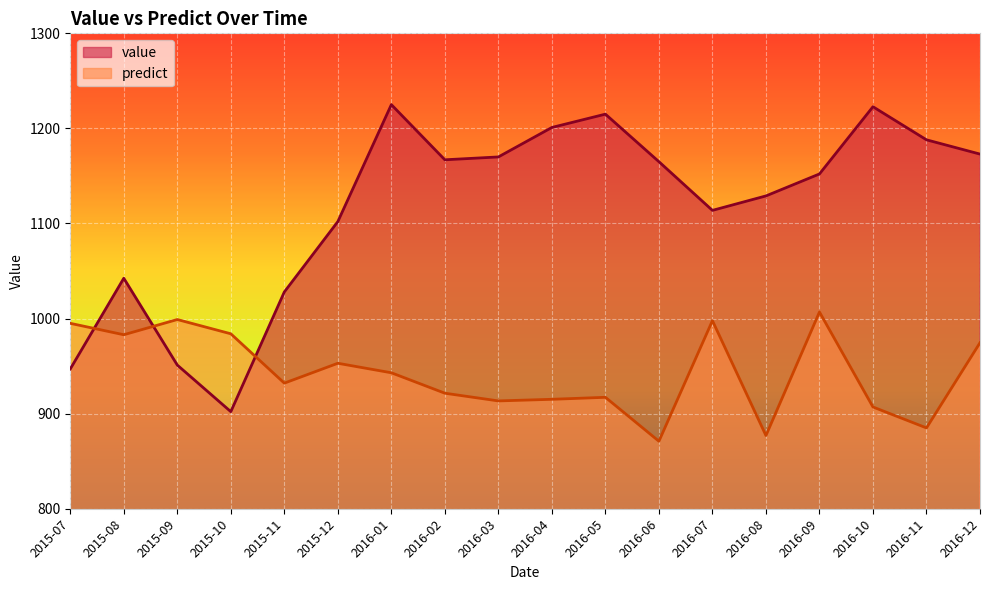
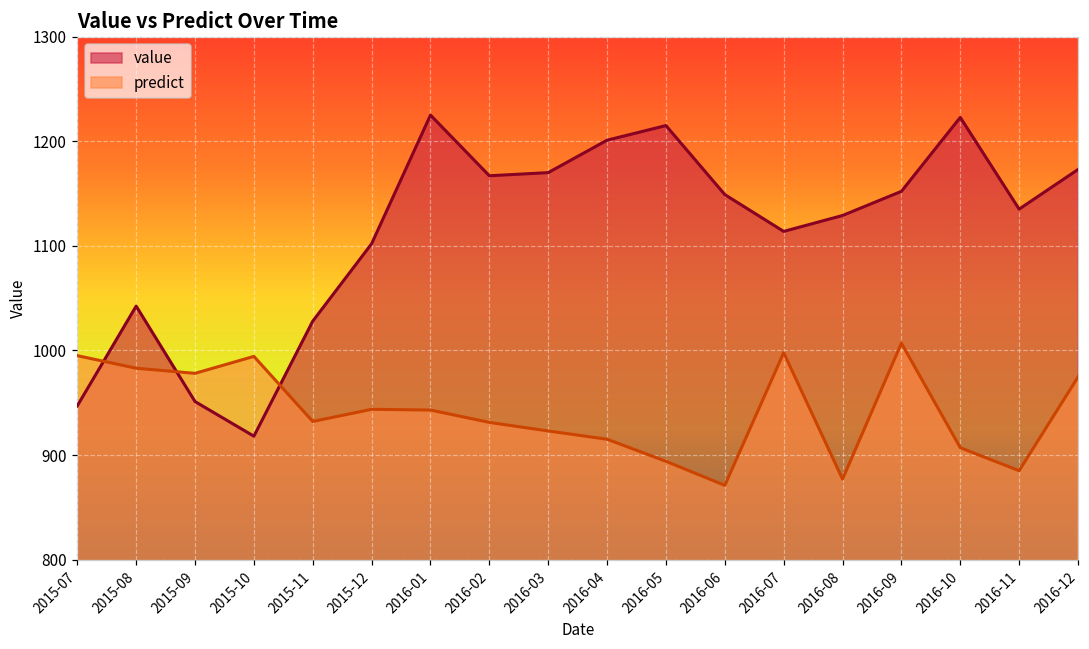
  {
    "value": {
      "2015-07": 950,
      "2015-08": 1040,
      "2015-09": 950,
-     "2015-10": 900,
+     "2015-10": 920,
      "2015-11": 1030,
      "2015-12": 1100,
      "2016-01": 1230,
      "2016-02": 1170,
      "2016-03": 1170,
      "2016-04": 1200,
      "2016-05": 1220,
-     "2016-06": 1170,
+     "2016-06": 1150,
      "2016-07": 1110,
      "2016-08": 1130,
      "2016-09": 1150,
      "2016-10": 1220,
-     "2016-11": 1190,
+     "2016-11": 1140,
      "2016-12": 1170
    },
    "predict": {
      "2015-07": 1000,
      "2015-08": 980,
-     "2015-09": 1000,
-     "2015-10": 980,
+     "2015-09": 980,
+     "2015-10": 990,
      "2015-11": 930,
-     "2015-12": 950,
+     "2015-12": 940,
      "2016-01": 940,
-     "2016-02": 920,
-     "2016-03": 910,
+     "2016-02": 930,
+     "2016-03": 920,
      "2016-04": 920,
-     "2016-05": 920,
+     "2016-05": 890,
      "2016-06": 870,
      "2016-07": 1000,
      "2016-08": 880,
      "2016-09": 1010,
      "2016-10": 910,
      "2016-11": 890,
      "2016-12": 970
    }
  }
